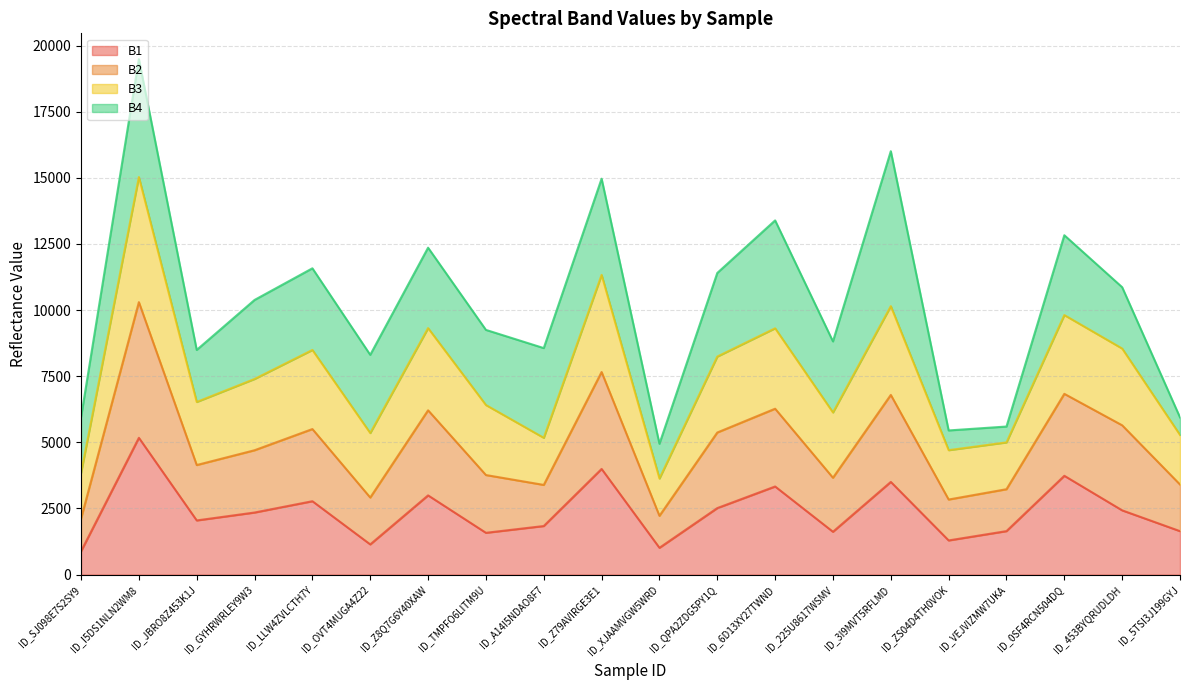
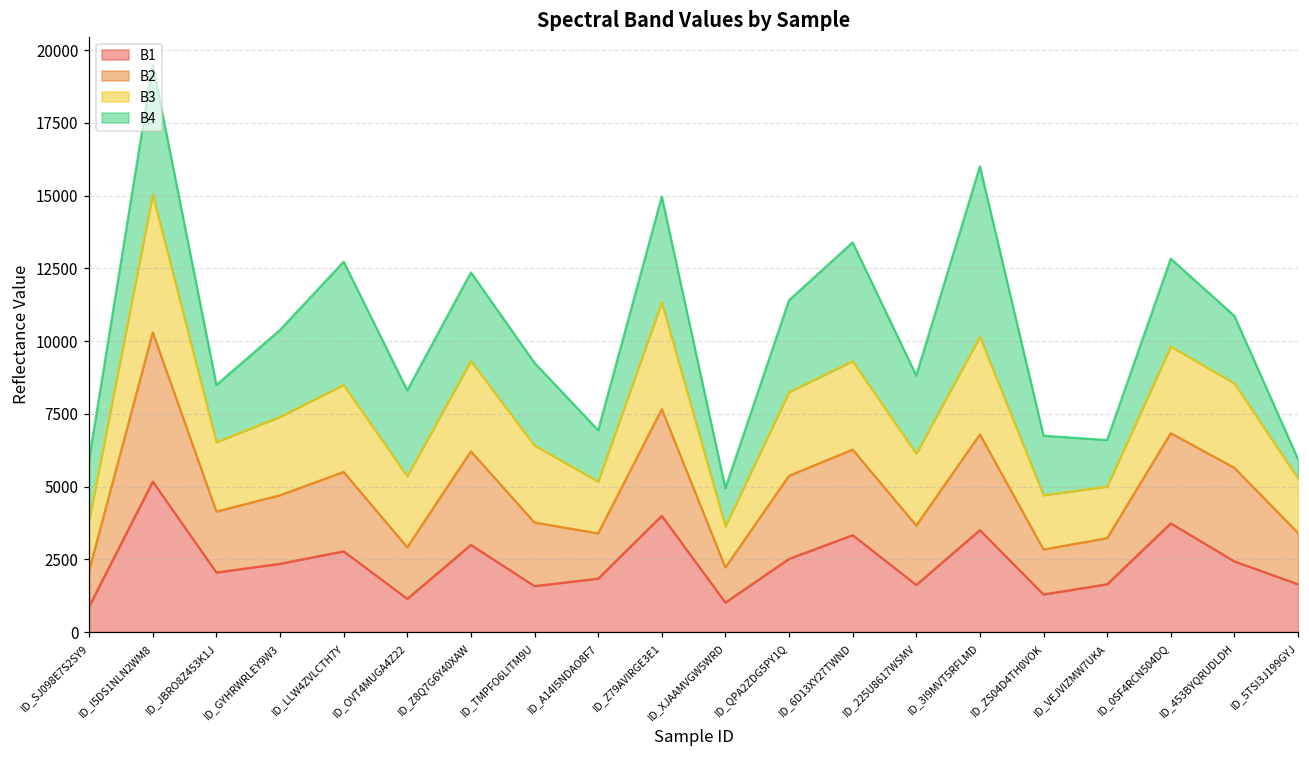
  {
    "B4": {
      "ID_SJ098E7S2SY9": 2100,
      "ID_JBRO8Z453K1J": 2000,
      "ID_GYHRWRLEY9W3": 3000,
-     "ID_LLW4ZVLCTH7Y": 3100,
+     "ID_LLW4ZVLCTH7Y": 4200,
      "ID_OVT4MUGA4Z22": 3000,
      "ID_Z8Q7G6Y40XAW": 3000,
      "ID_TMPFO6LITM9U": 2800,
-     "ID_A14I5NDAO8F7": 3400,
+     "ID_A14I5NDAO8F7": 1800,
      "ID_Z79AVIRGE3E1": 3600,
      "ID_XJAAMVGW5WRD": 1300,
      "ID_QPA2ZDG5PY1Q": 3200,
      "ID_6D13XY27TWND": 4100,
      "ID_225U8617WSMV": 2700,
      "ID_3I9MVT5RFLMD": 5900,
-     "ID_ZS04D4TH0VOK": 700,
-     "ID_VEJVIZMW7UKA": 600,
+     "ID_ZS04D4TH0VOK": 2000,
+     "ID_VEJVIZMW7UKA": 1600,
      "ID_0SF4RCN504DQ": 3000,
      "ID_453BYQRUDLDH": 2300,
      "ID_5TSI3J199GYJ": 700
    }
  }
